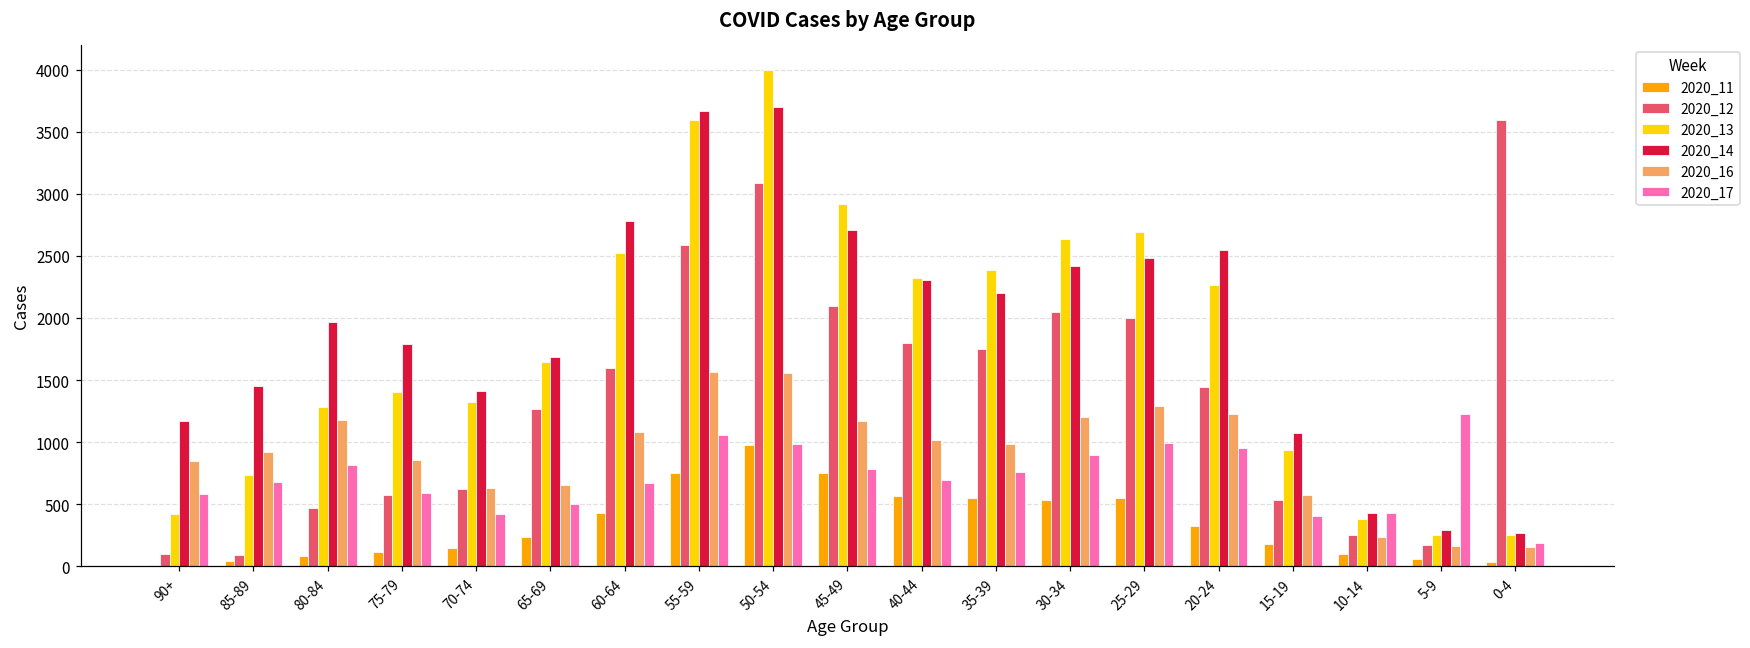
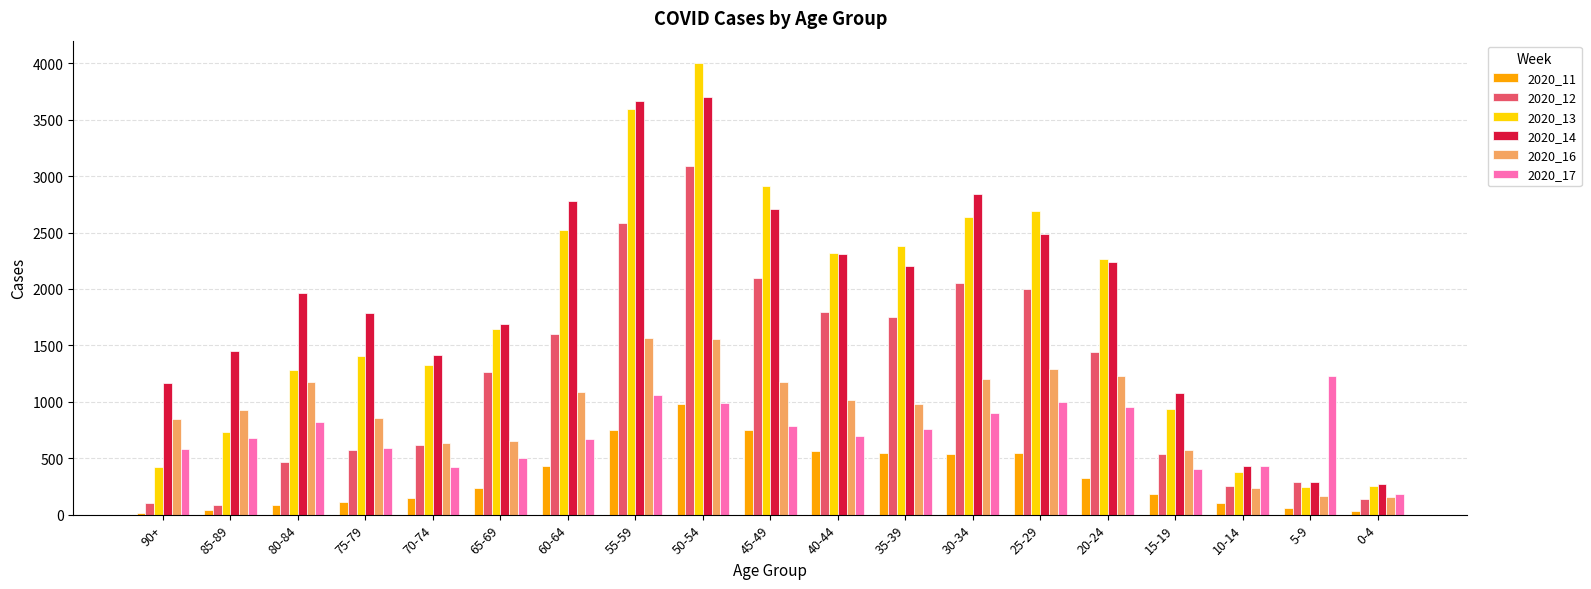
  {
    "2020_12": {
      "90+": 100,
      "85-89": 90,
      "80-84": 470,
      "75-79": 570,
      "70-74": 620,
      "65-69": 1270,
      "60-64": 1600,
      "55-59": 2590,
      "50-54": 3090,
      "45-49": 2100,
      "40-44": 1800,
      "35-39": 1750,
      "30-34": 2050,
      "25-29": 2000,
      "20-24": 1450,
      "15-19": 540,
      "10-14": 250,
-     "5-9": 170,
-     "0-4": 3590
+     "5-9": 290,
+     "0-4": 140
    },
    "2020_14": {
      "90+": 1170,
      "85-89": 1450,
      "80-84": 1970,
      "75-79": 1790,
      "70-74": 1410,
      "65-69": 1690,
      "60-64": 2780,
      "55-59": 3660,
      "50-54": 3700,
      "45-49": 2710,
      "40-44": 2310,
      "35-39": 2200,
-     "30-34": 2420,
+     "30-34": 2840,
      "25-29": 2490,
-     "20-24": 2550,
+     "20-24": 2240,
      "15-19": 1070,
      "10-14": 430,
      "5-9": 290,
      "0-4": 270
    },
    "2020_16": {
      "90+": 850,
      "85-89": 920,
      "80-84": 1180,
      "75-79": 860,
      "70-74": 630,
      "65-69": 660,
      "60-64": 1090,
      "55-59": 1570,
      "50-54": 1560,
      "45-49": 1170,
      "40-44": 1020,
      "35-39": 980,
      "30-34": 1210,
      "25-29": 1290,
      "20-24": 1230,
      "15-19": 570,
      "10-14": 230,
      "5-9": 160,
      "0-4": 160
    },
    "2020_17": {
      "90+": 580,
      "85-89": 680,
      "80-84": 820,
      "75-79": 590,
      "70-74": 420,
      "65-69": 500,
      "60-64": 670,
      "55-59": 1060,
      "50-54": 990,
      "45-49": 790,
      "40-44": 700,
      "35-39": 760,
      "30-34": 900,
      "25-29": 1000,
      "20-24": 960,
      "15-19": 400,
      "10-14": 430,
      "5-9": 1230,
      "0-4": 190
    }
  }
